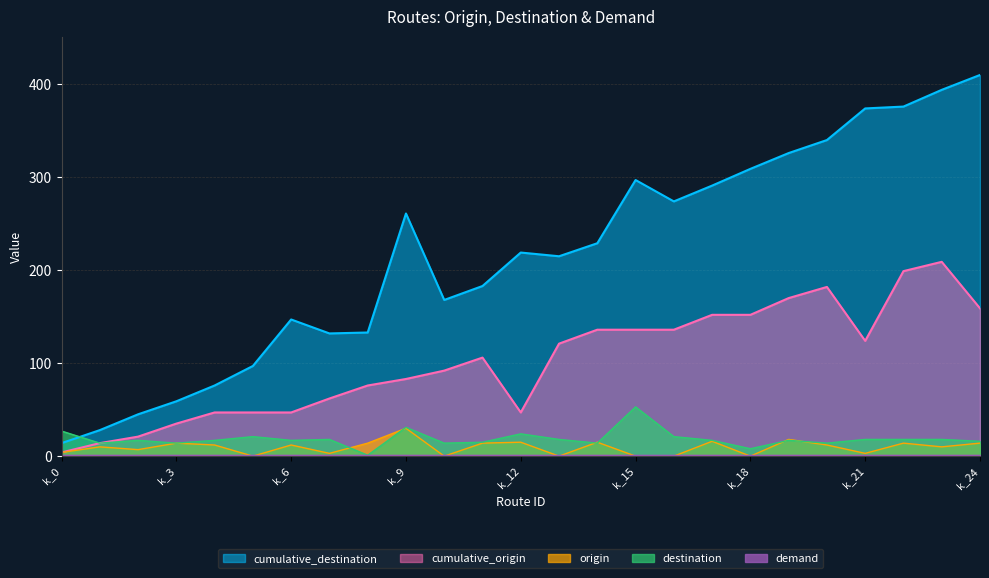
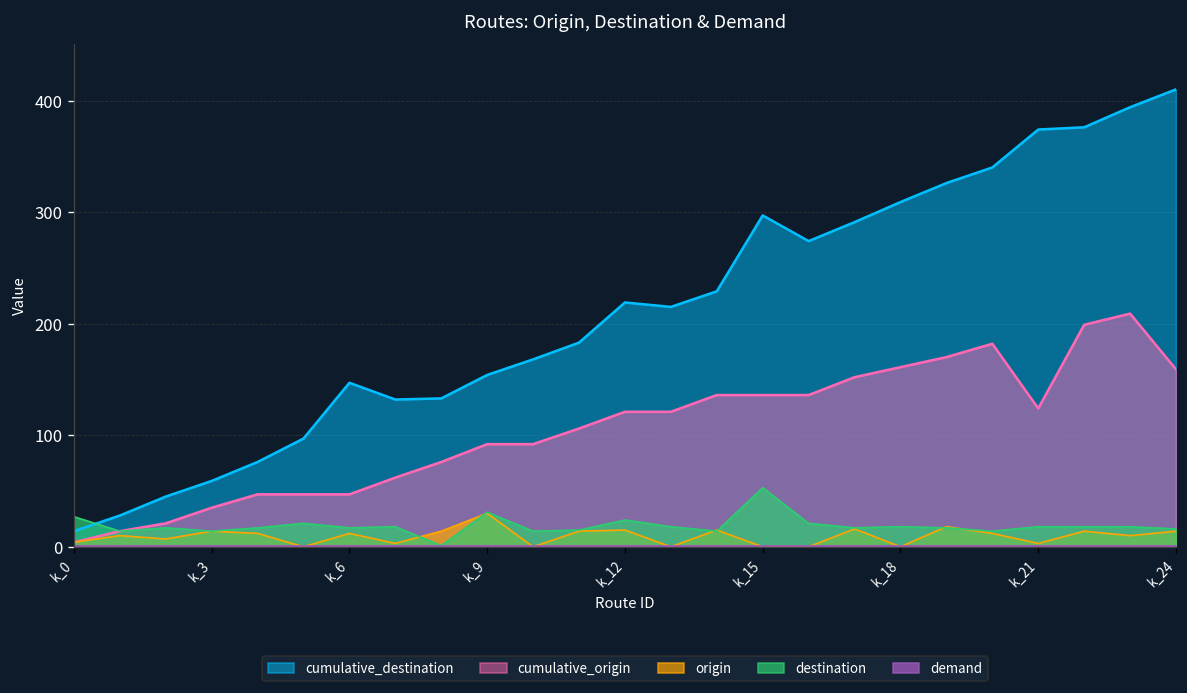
  {
    "cumulative_destination": {
      "k_0": 10,
      "k_3": 60,
      "k_6": 150,
-     "k_9": 260,
+     "k_9": 150,
      "k_12": 220,
      "k_15": 300,
      "k_18": 310,
      "k_21": 370,
      "k_24": 410
    },
    "cumulative_origin": {
      "k_3": 40,
      "k_6": 50,
-     "k_9": 80,
-     "k_12": 50,
+     "k_9": 90,
+     "k_12": 120,
      "k_15": 140,
-     "k_18": 150,
+     "k_18": 160,
      "k_21": 120,
      "k_24": 160
    },
    "origin": {
      "k_6": 10,
      "k_12": 20
    },
    "destination": {
      "k_0": 30,
      "k_6": 20,
      "k_12": 20,
      "k_15": 50,
-     "k_18": 10,
+     "k_18": 20,
      "k_21": 20
    },
    "demand": {
      "k_0": 0,
      "k_3": 0,
      "k_6": 0,
      "k_9": 0,
      "k_12": 0,
      "k_24": 0
    }
  }
